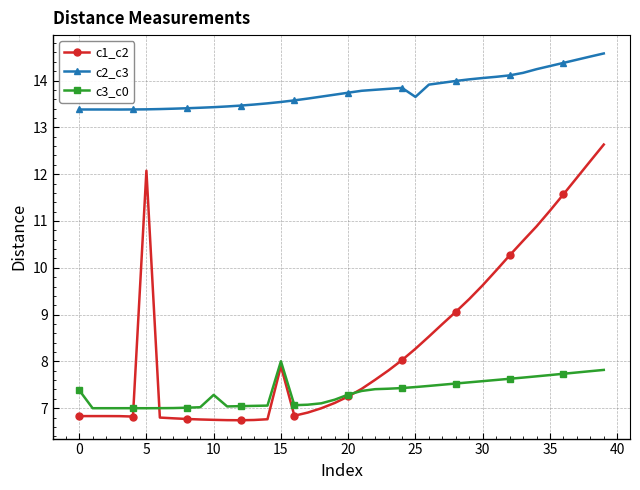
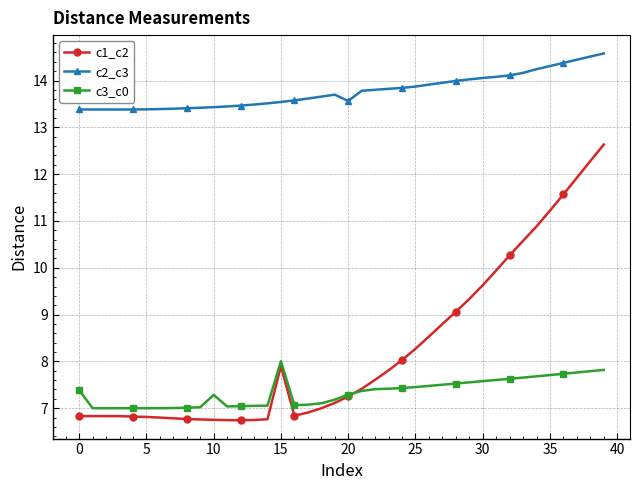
  {
    "c1_c2": {
      "0": 6.8,
-     "5": 12.1,
+     "5": 6.8,
      "10": 6.8,
      "15": 7.9,
      "25": 8.3,
      "30": 9.6,
      "35": 11.2
    },
    "c2_c3": {
      "0": 13.4,
      "5": 13.4,
      "10": 13.4,
      "15": 13.5,
-     "20": 13.7,
-     "25": 13.7,
+     "20": 13.6,
+     "25": 13.9,
      "30": 14.1,
      "35": 14.3
    },
    "c3_c0": {
      "0": 7.4,
      "5": 7.0,
      "10": 7.3,
      "15": 8.0,
      "25": 7.5,
      "30": 7.6,
      "35": 7.7
    }
  }
